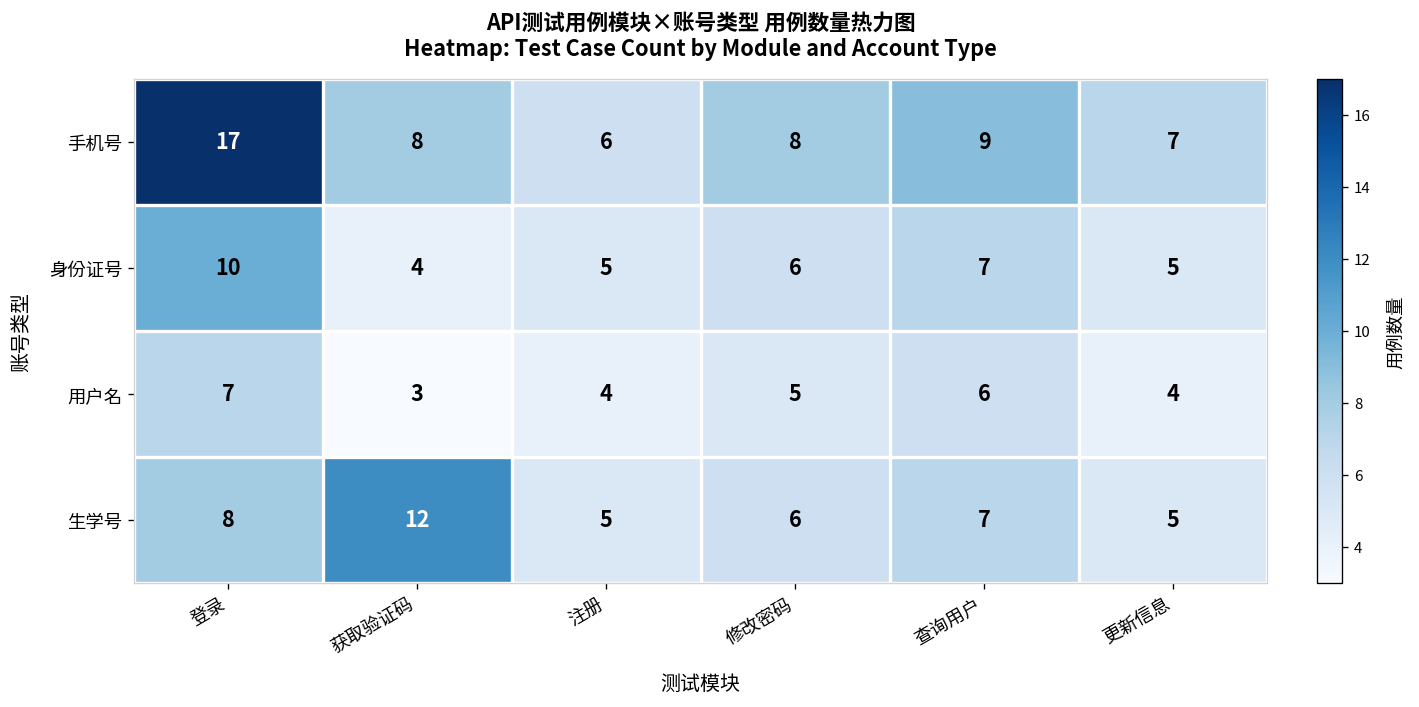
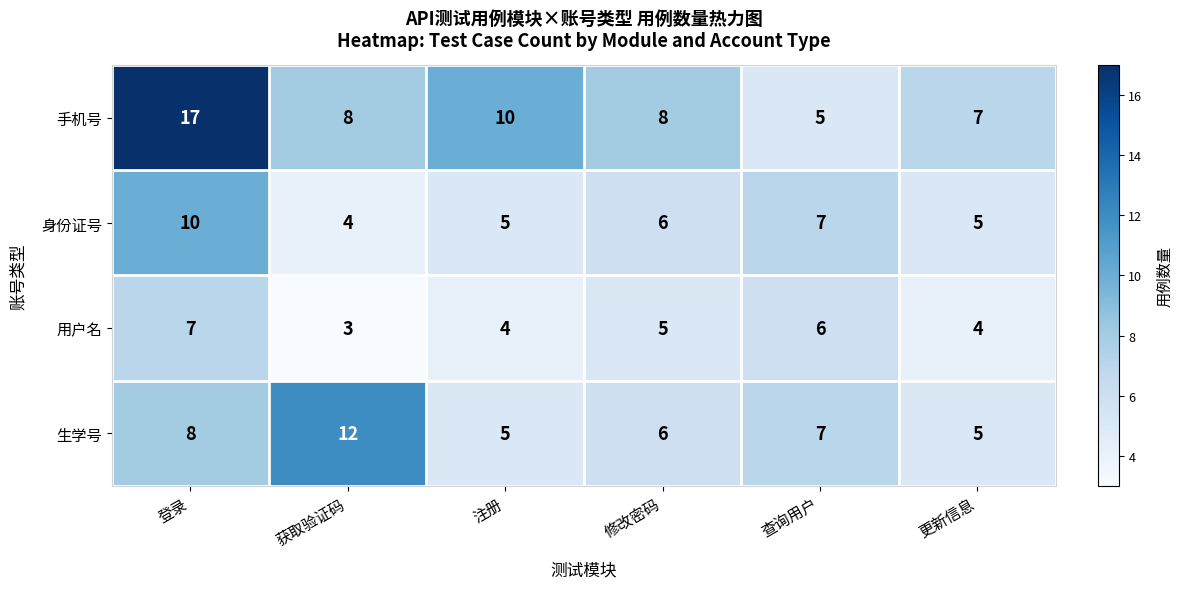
  {
    "手机号": {
      "登录": 17,
      "获取验证码": 8,
-     "注册": 6,
+     "注册": 10,
      "修改密码": 8,
-     "查询用户": 9,
+     "查询用户": 5,
      "更新信息": 7
    },
    "身份证号": {
      "登录": 10,
      "获取验证码": 4,
      "注册": 5,
      "修改密码": 6,
      "查询用户": 7,
      "更新信息": 5
    },
    "用户名": {
      "登录": 7,
      "获取验证码": 3,
      "注册": 4,
      "修改密码": 5,
      "查询用户": 6,
      "更新信息": 4
    },
    "生学号": {
      "登录": 8,
      "获取验证码": 12,
      "注册": 5,
      "修改密码": 6,
      "查询用户": 7,
      "更新信息": 5
    }
  }
